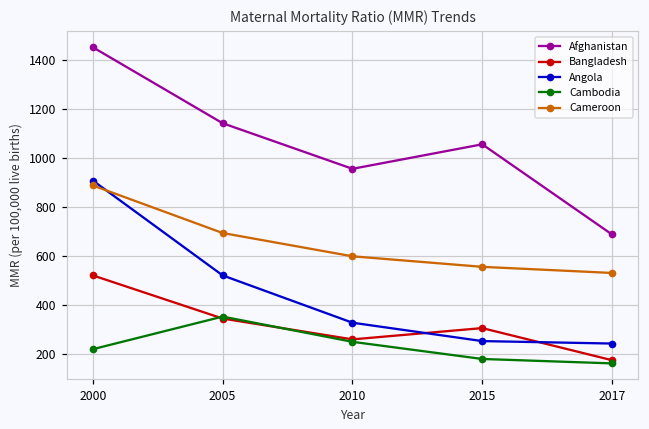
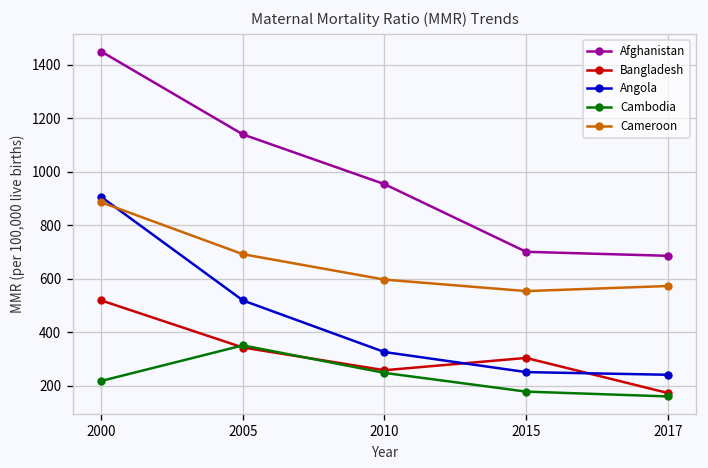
  {
    "Afghanistan": {
      "2000": 1450,
      "2005": 1140,
      "2010": 950,
-     "2015": 1050,
+     "2015": 700,
      "2017": 690
    },
    "Bangladesh": {
      "2000": 520,
      "2015": 300,
      "2017": 170
    },
    "Angola": {
      "2000": 910,
      "2005": 520,
      "2010": 330,
      "2015": 250,
      "2017": 240
    },
    "Cambodia": {
      "2000": 220,
      "2015": 180,
      "2017": 160
    },
    "Cameroon": {
      "2000": 890,
      "2005": 690,
      "2010": 600,
      "2015": 550,
-     "2017": 530
+     "2017": 570
    }
  }
